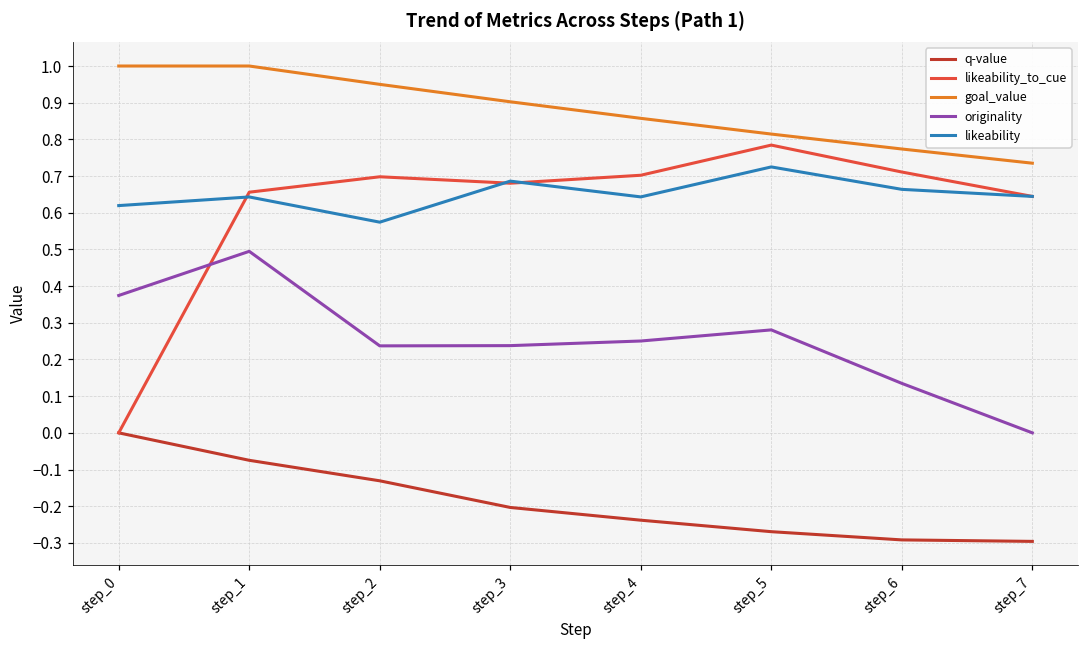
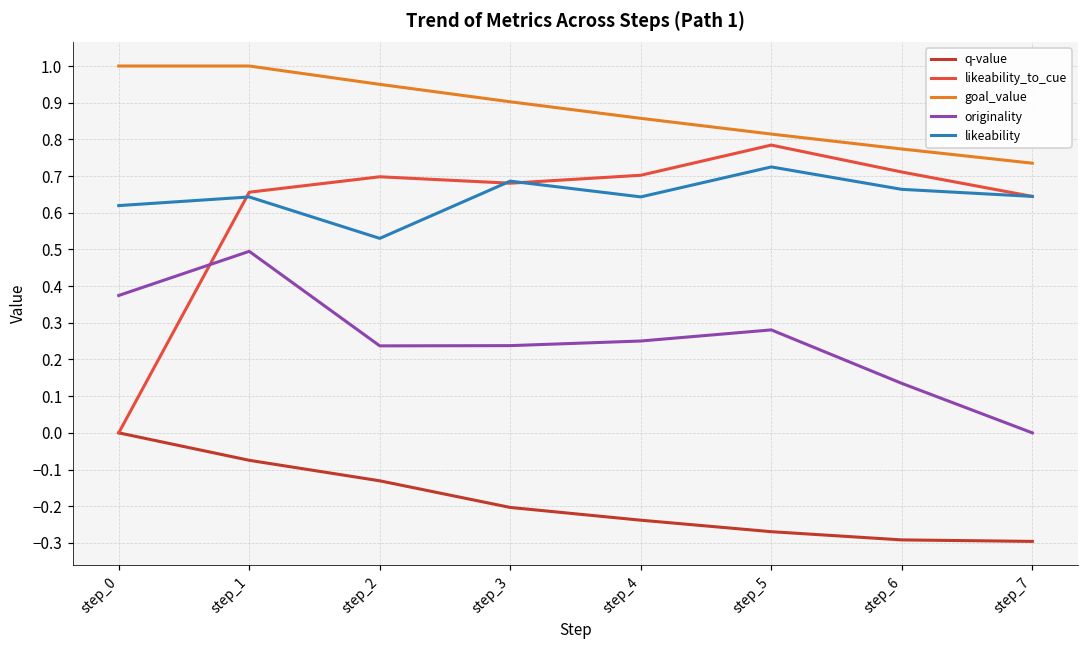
  {
    "originality": {
      "step_0": 0.37,
      "step_1": 0.49,
      "step_2": 0.24,
      "step_3": 0.24,
      "step_4": 0.25,
      "step_5": 0.28,
      "step_6": 0.13,
      "step_7": 0.00
    },
    "likeability": {
      "step_0": 0.62,
      "step_1": 0.64,
-     "step_2": 0.57,
+     "step_2": 0.53,
      "step_4": 0.64,
      "step_5": 0.72,
      "step_6": 0.66
    }
  }
